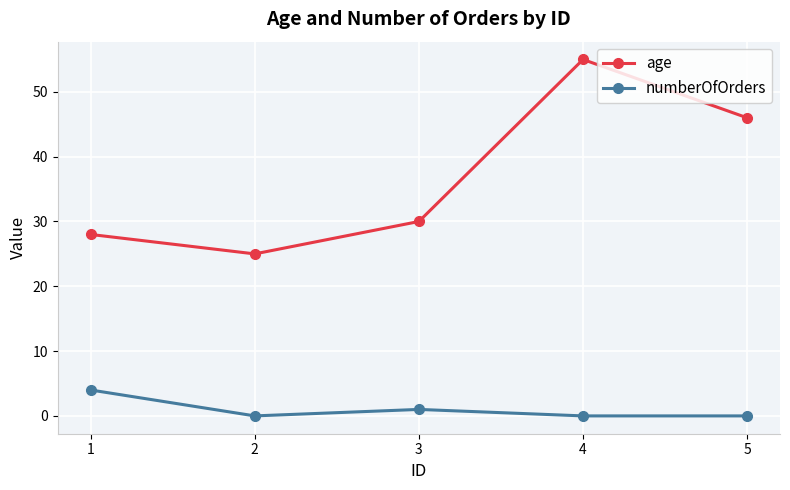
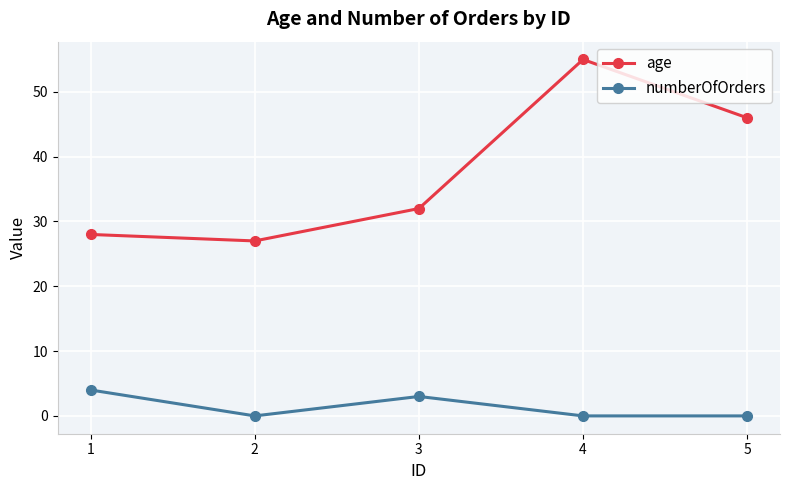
  {
    "age": {
      "1": 28,
-     "2": 25,
-     "3": 30,
+     "2": 27,
+     "3": 32,
      "4": 55,
      "5": 46
    },
    "numberOfOrders": {
      "1": 4,
      "2": 0,
-     "3": 1,
+     "3": 3,
      "4": 0,
      "5": 0
    }
  }
